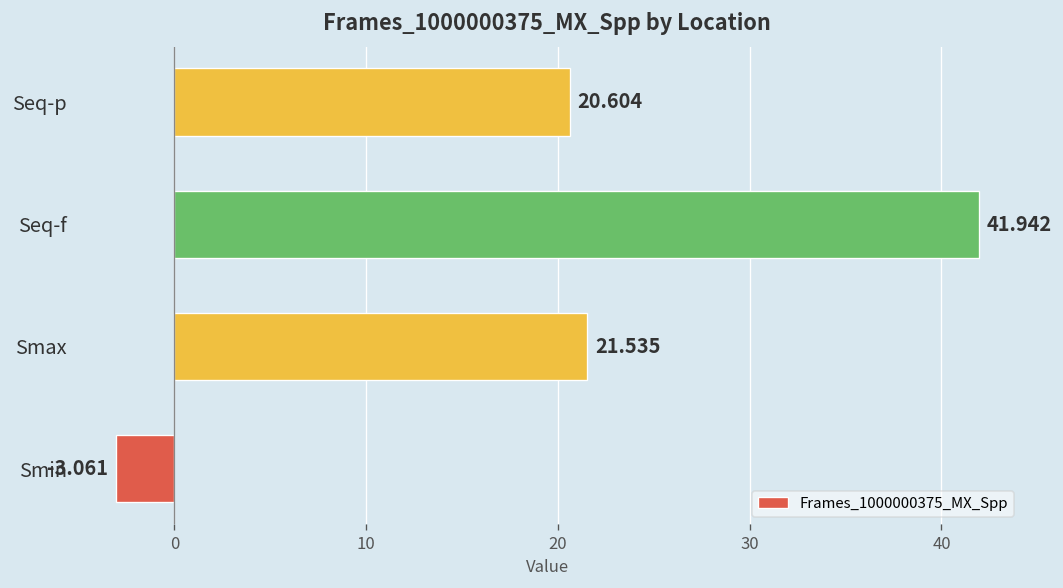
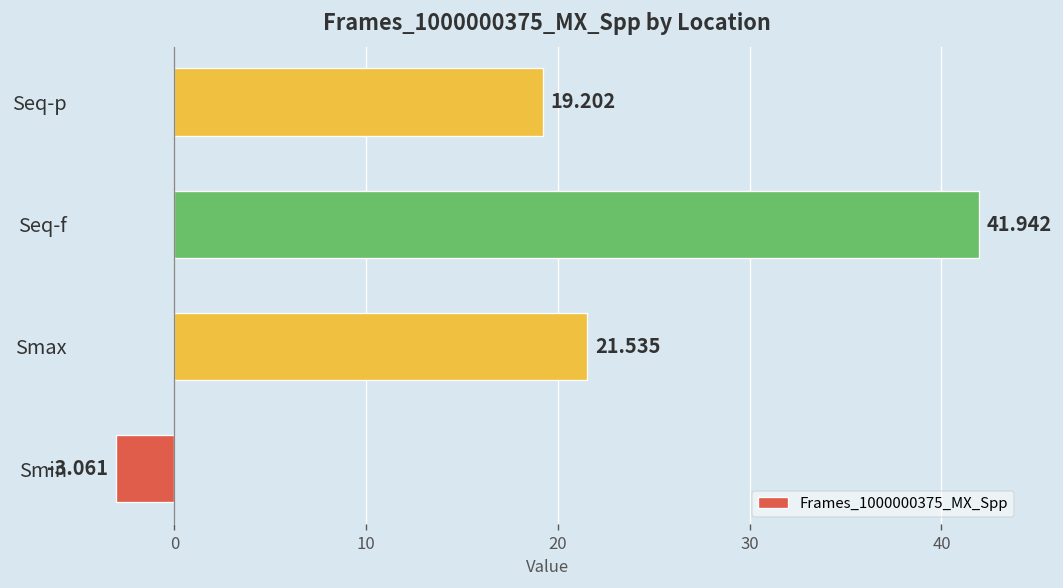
  {
-   "Seq-p": 20.604,
+   "Seq-p": 19.202,
    "Seq-f": 41.942,
    "Smax": 21.535,
    "Smin": -3.061
  }
